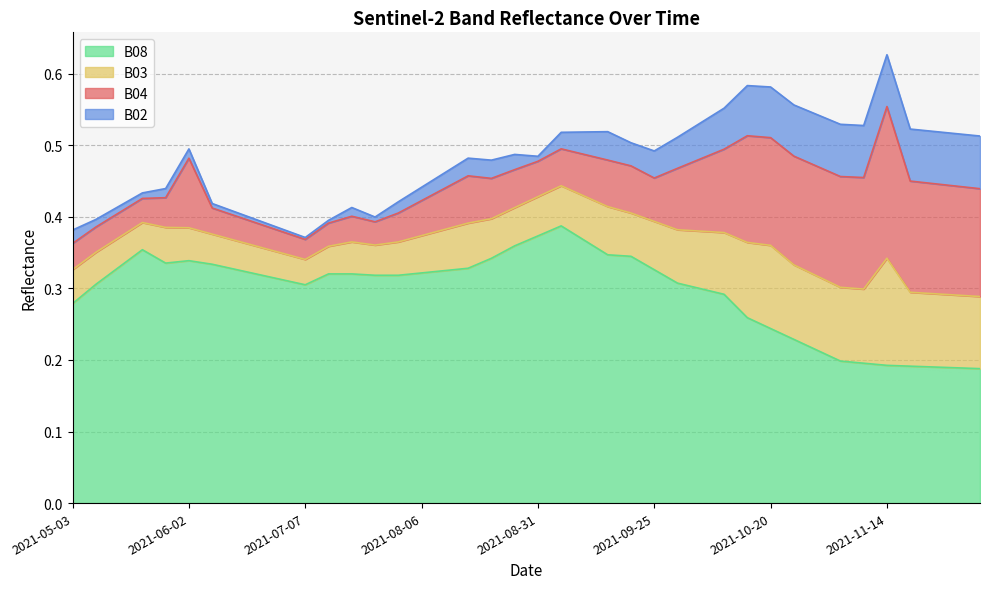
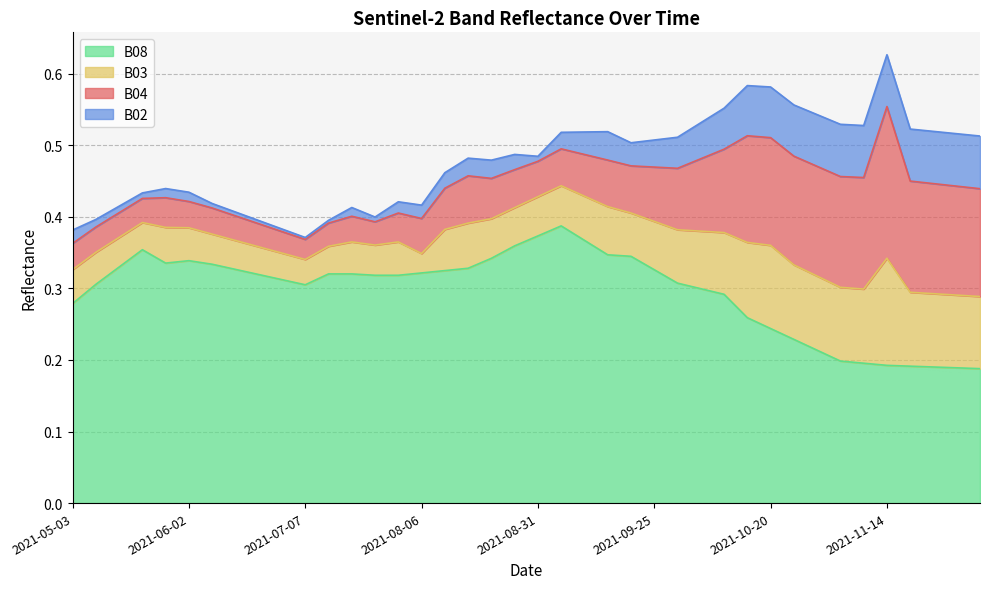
  {
    "B08": {
      "2021-05-03": 0.28,
      "2021-06-02": 0.34,
      "2021-07-07": 0.31,
      "2021-08-06": 0.32,
      "2021-08-31": 0.37,
      "2021-09-25": 0.33,
      "2021-10-20": 0.24,
      "2021-11-14": 0.19
    },
    "B03": {
      "2021-05-03": 0.05,
      "2021-06-02": 0.05,
      "2021-07-07": 0.04,
-     "2021-08-06": 0.05,
+     "2021-08-06": 0.03,
      "2021-08-31": 0.05,
      "2021-09-25": 0.07,
      "2021-10-20": 0.12,
      "2021-11-14": 0.15
    },
    "B04": {
      "2021-05-03": 0.04,
-     "2021-06-02": 0.10,
+     "2021-06-02": 0.04,
      "2021-08-06": 0.05,
      "2021-08-31": 0.05,
-     "2021-09-25": 0.06,
+     "2021-09-25": 0.08,
      "2021-10-20": 0.15,
      "2021-11-14": 0.21
    },
    "B02": {
      "2021-05-03": 0.02,
      "2021-06-02": 0.01,
      "2021-08-06": 0.02,
      "2021-08-31": 0.01,
      "2021-09-25": 0.04,
      "2021-10-20": 0.07,
      "2021-11-14": 0.07
    }
  }
